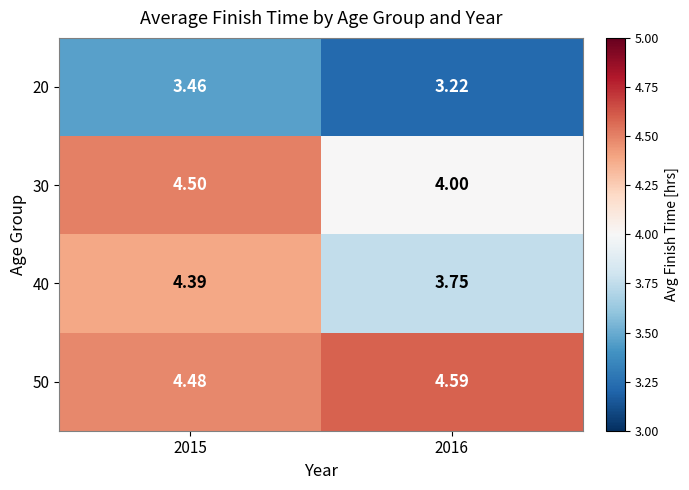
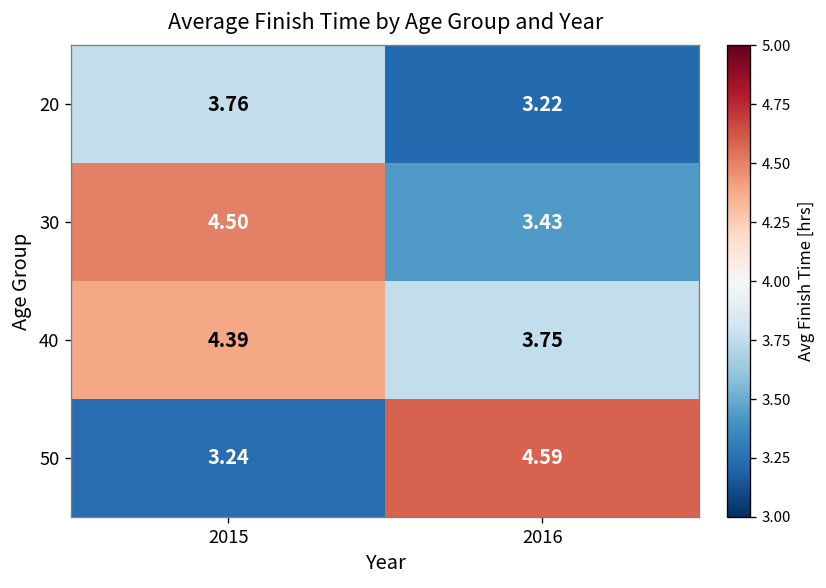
  {
    "20": {
-     "2015": 3.46,
+     "2015": 3.76,
      "2016": 3.22
    },
    "30": {
      "2015": 4.50,
-     "2016": 4.00
+     "2016": 3.43
    },
    "40": {
      "2015": 4.39,
      "2016": 3.75
    },
    "50": {
-     "2015": 4.48,
+     "2015": 3.24,
      "2016": 4.59
    }
  }
